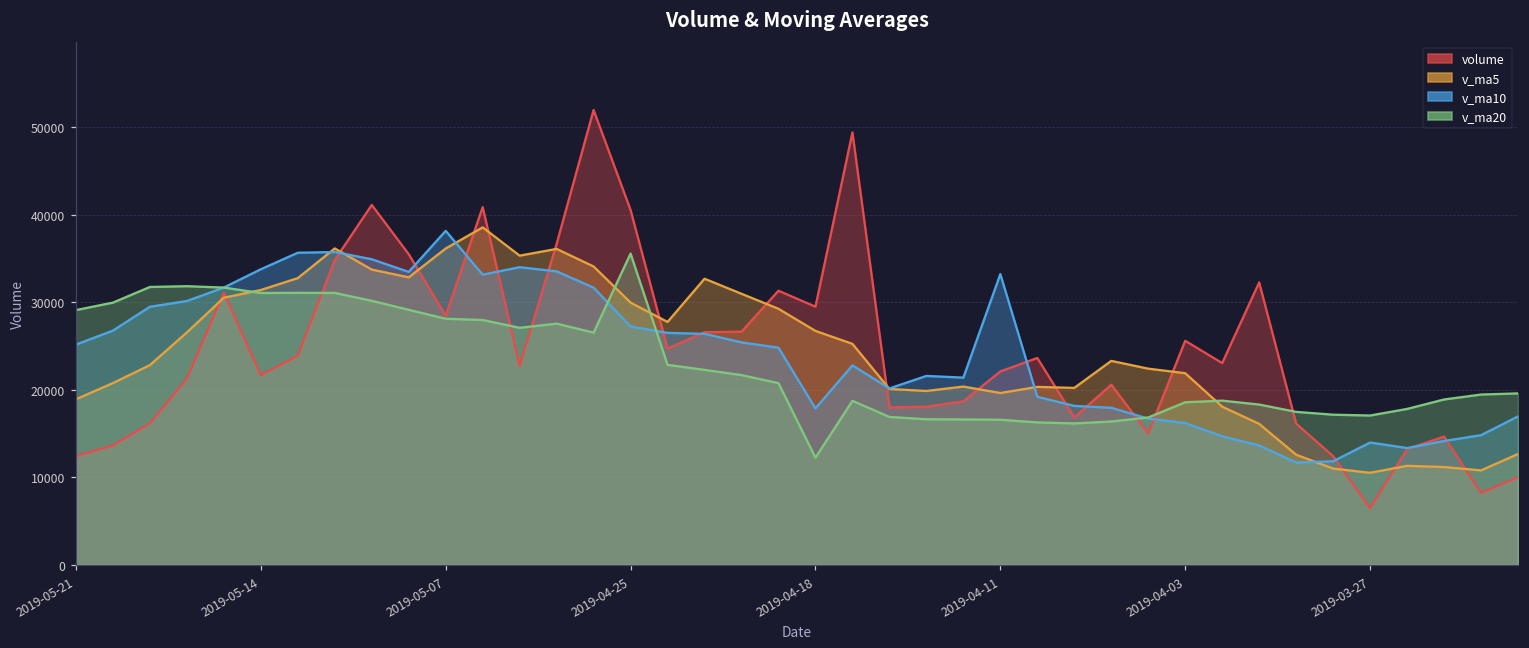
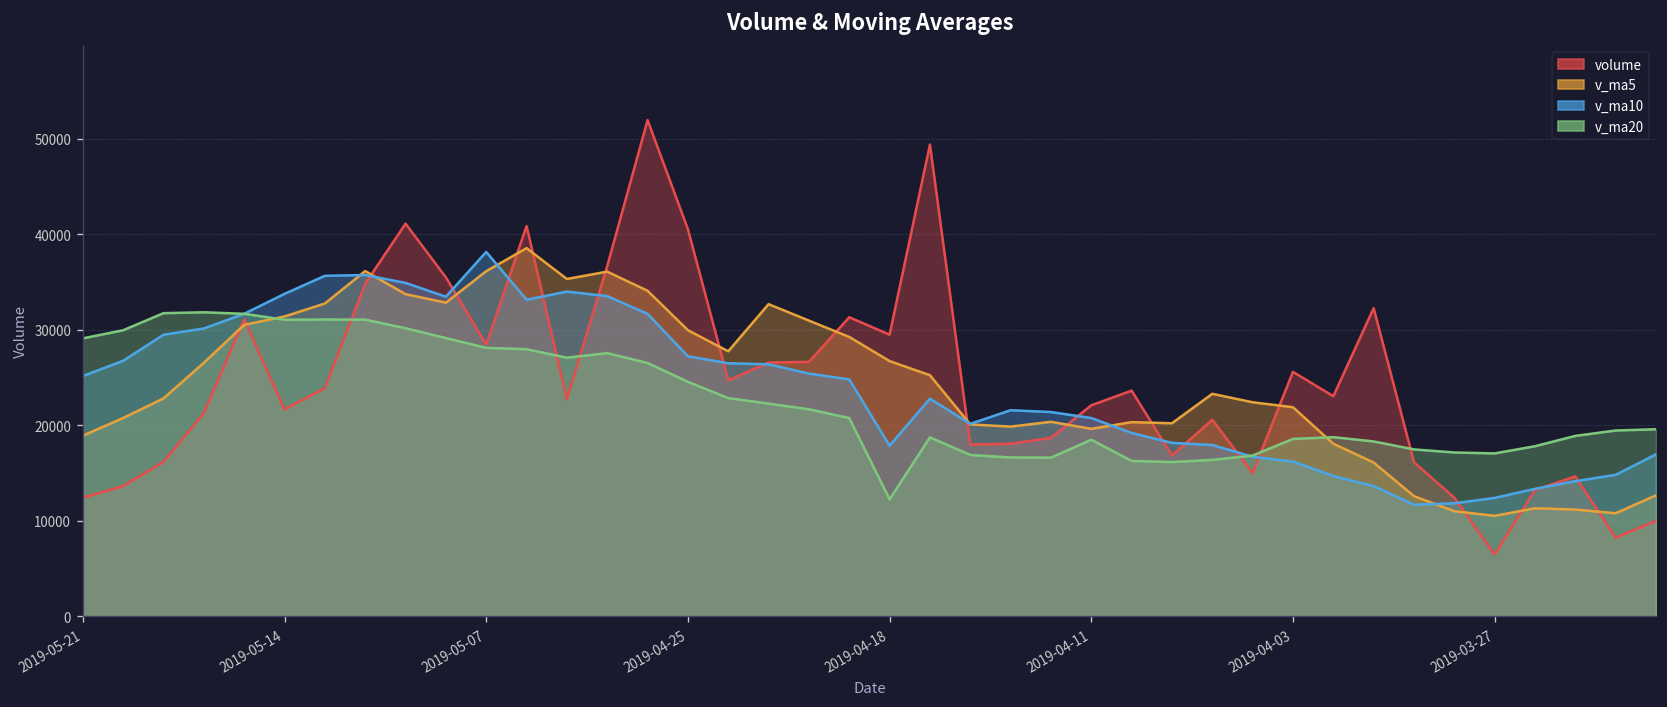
  {
    "v_ma10": {
      "2019-05-21": 25000,
      "2019-05-14": 34000,
      "2019-05-07": 38000,
      "2019-04-25": 27000,
      "2019-04-18": 18000,
-     "2019-04-11": 33000,
+     "2019-04-11": 21000,
      "2019-04-03": 16000,
-     "2019-03-27": 14000
+     "2019-03-27": 12000
    },
    "v_ma20": {
      "2019-05-21": 29000,
      "2019-05-14": 31000,
      "2019-05-07": 28000,
-     "2019-04-25": 36000,
+     "2019-04-25": 25000,
      "2019-04-18": 12000,
-     "2019-04-11": 17000,
+     "2019-04-11": 18000,
      "2019-04-03": 19000,
      "2019-03-27": 17000
    }
  }
